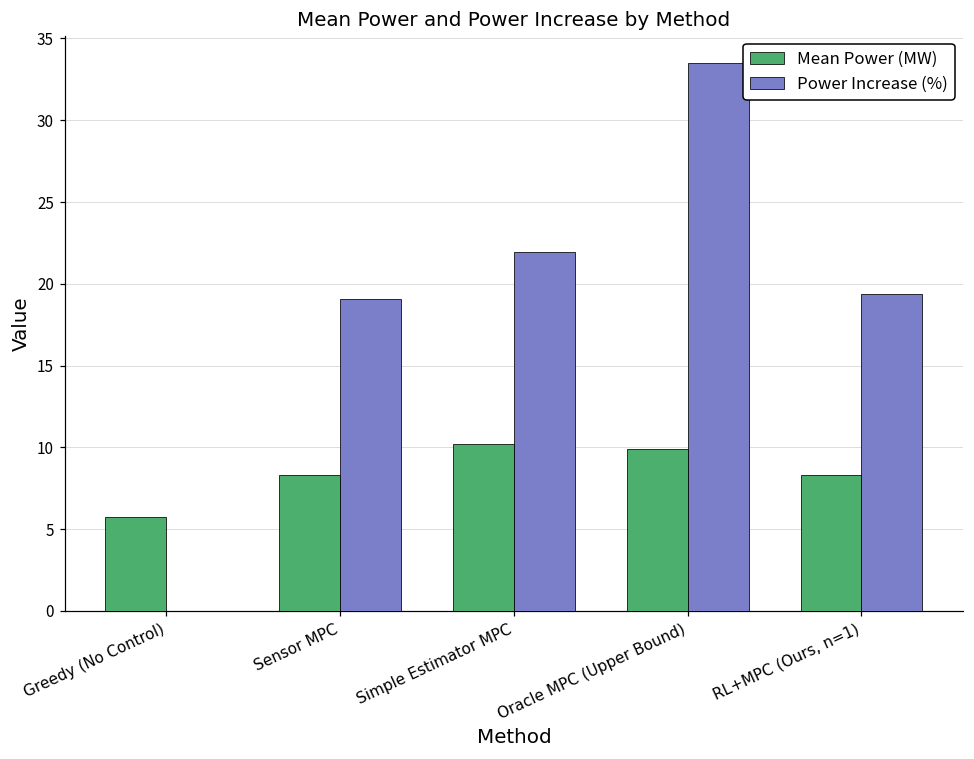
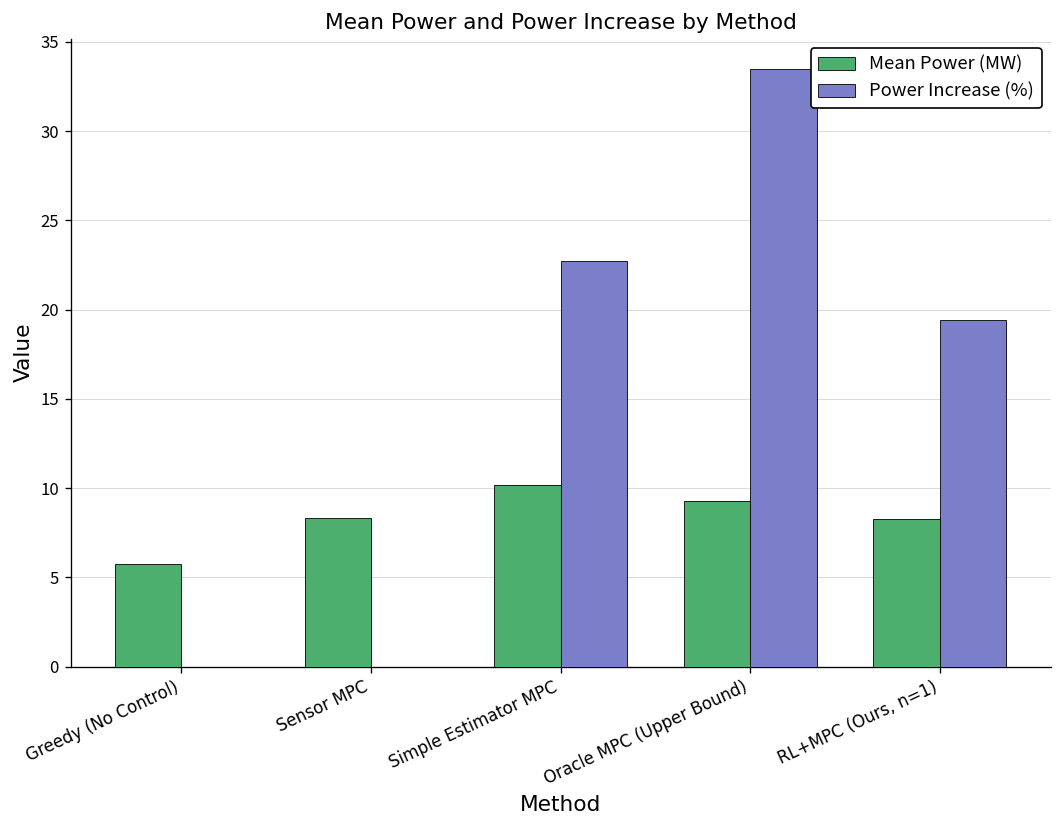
  {
    "Mean Power (MW)": {
      "Greedy (No Control)": 5.8,
      "Sensor MPC": 8.3,
      "Simple Estimator MPC": 10.2,
-     "Oracle MPC (Upper Bound)": 9.9,
+     "Oracle MPC (Upper Bound)": 9.3,
      "RL+MPC (Ours, n=1)": 8.3
    },
    "Power Increase (%)": {
      "Greedy (No Control)": 0.0,
-     "Sensor MPC": 19.1,
-     "Simple Estimator MPC": 22.0,
+     "Sensor MPC": 0.0,
+     "Simple Estimator MPC": 22.7,
      "Oracle MPC (Upper Bound)": 33.5,
      "RL+MPC (Ours, n=1)": 19.4
    }
  }
